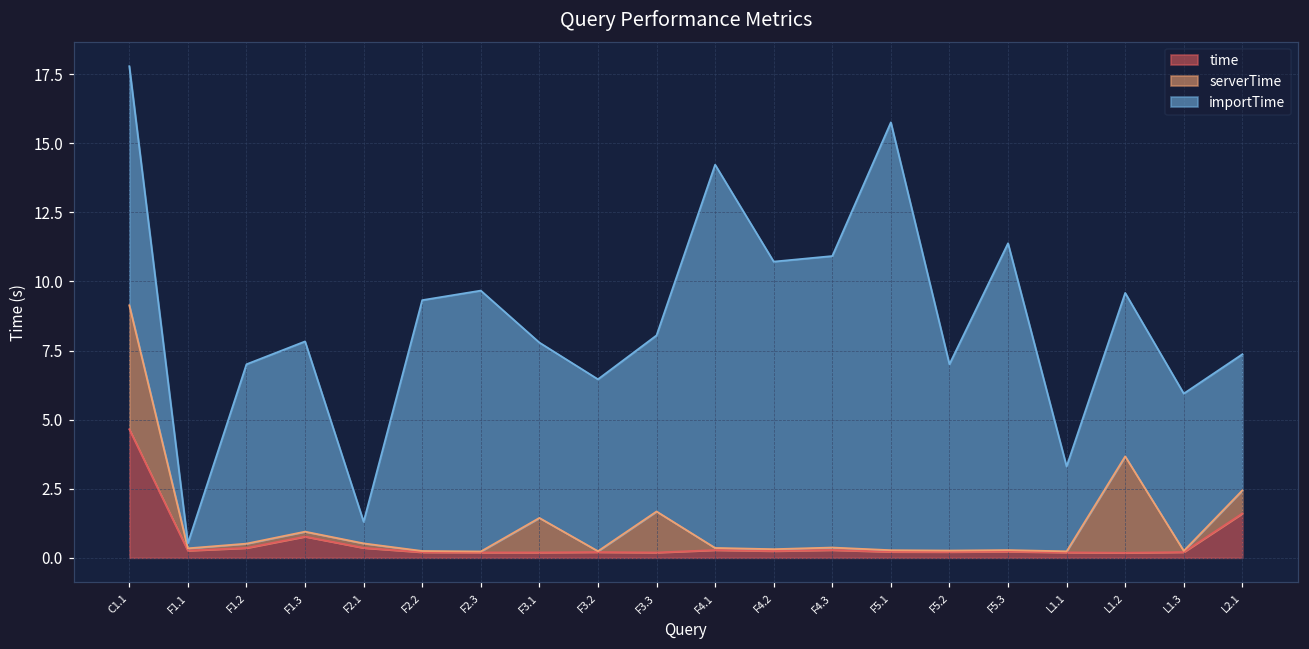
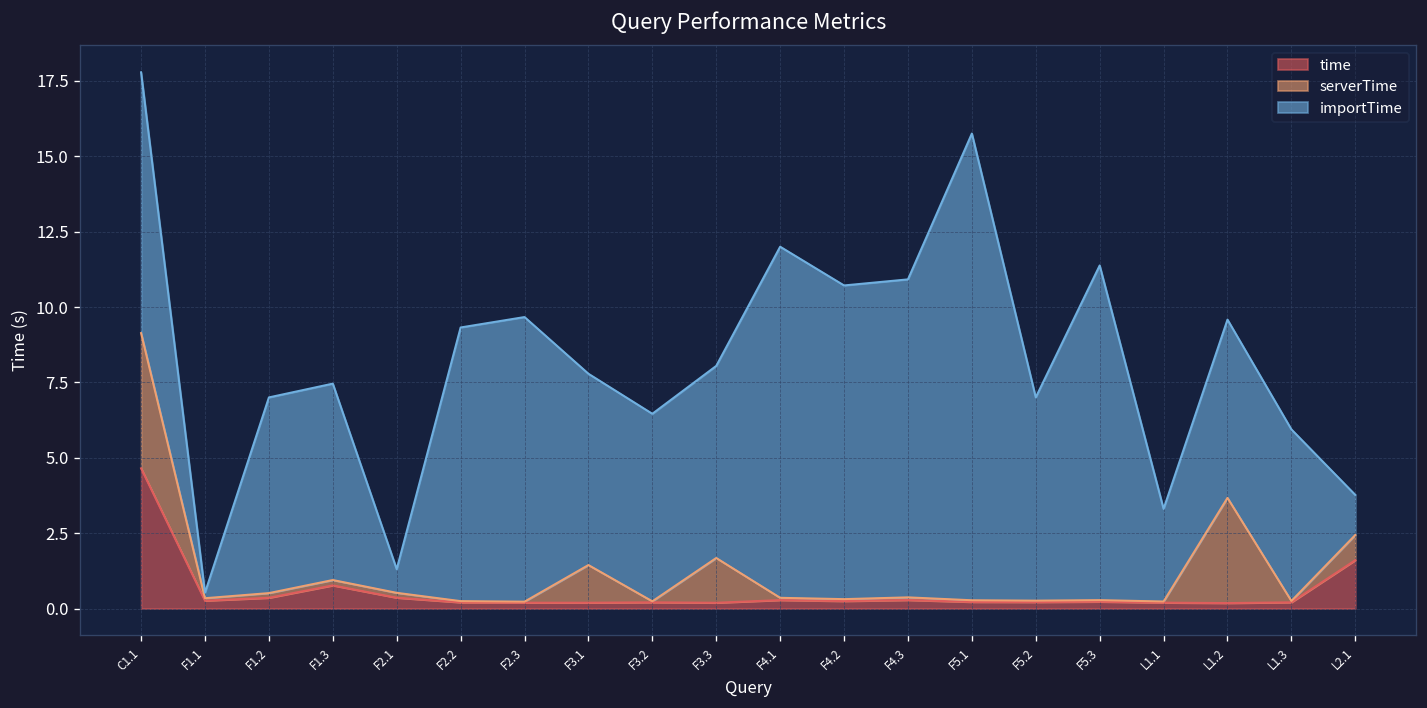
  {
    "time": {
      "C1.1": 4.7,
      "F1.2": 0.4,
      "F1.3": 0.8,
      "F2.1": 0.4,
      "F3.1": 0.2,
      "F3.3": 0.2,
      "L1.2": 0.2,
      "L2.1": 1.6
    },
    "serverTime": {
      "C1.1": 4.5,
      "F1.2": 0.2,
      "F1.3": 0.2,
      "F2.1": 0.2,
      "F3.1": 1.2,
      "F3.3": 1.5,
      "L1.2": 3.5,
      "L2.1": 0.8
    },
    "importTime": {
      "C1.1": 8.6,
      "F1.1": 0.2,
      "F1.2": 6.5,
-     "F1.3": 6.9,
+     "F1.3": 6.5,
      "F2.1": 0.8,
      "F2.2": 9.1,
      "F2.3": 9.4,
      "F3.1": 6.3,
      "F3.2": 6.2,
      "F3.3": 6.4,
-     "F4.1": 13.9,
+     "F4.1": 11.6,
      "F4.2": 10.4,
      "F4.3": 10.5,
      "F5.1": 15.5,
      "F5.2": 6.7,
      "F5.3": 11.1,
      "L1.1": 3.1,
      "L1.2": 5.9,
      "L1.3": 5.7,
-     "L2.1": 4.9
+     "L2.1": 1.3
    }
  }
